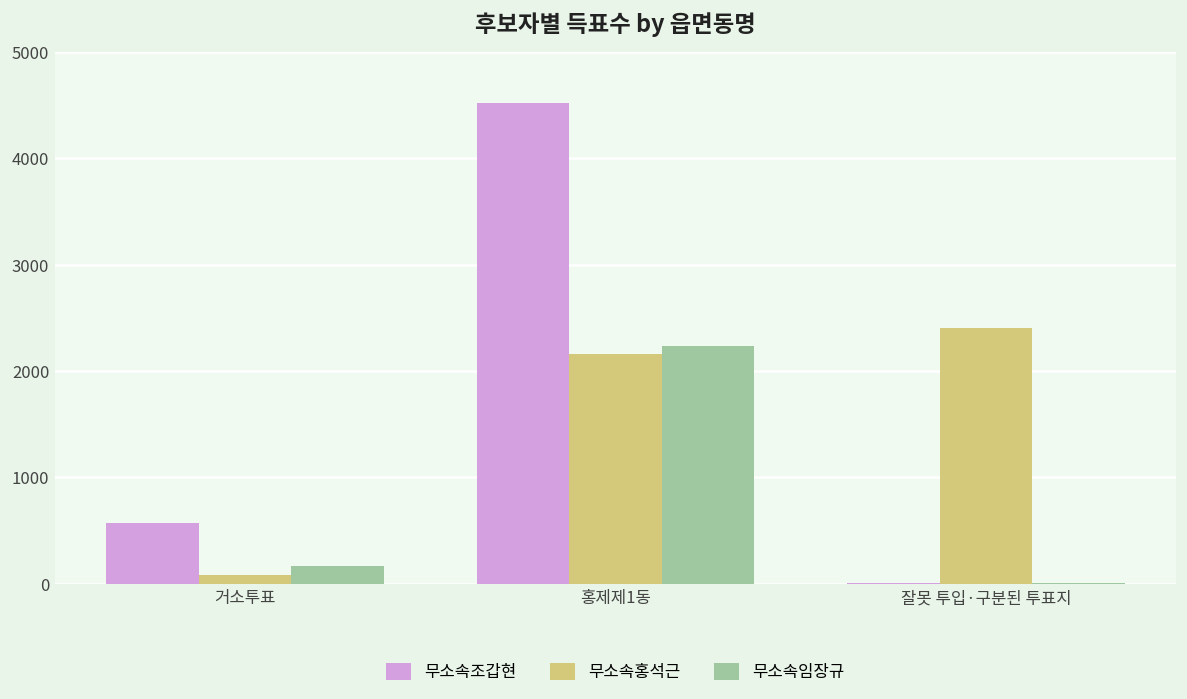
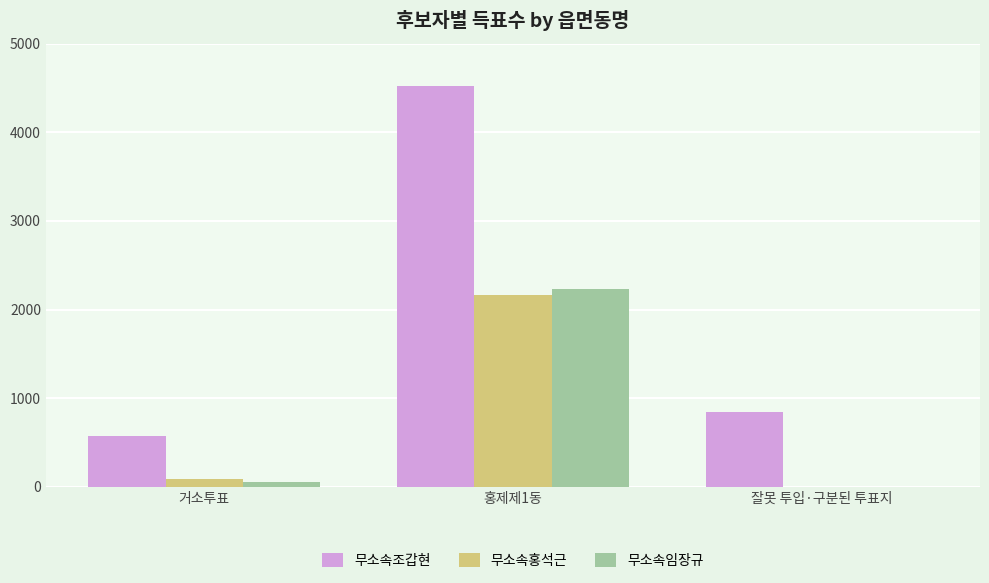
  {
    "무소속조갑현": {
      "거소투표": 600,
      "홍제제1동": 4500,
-     "잘못 투입·구분된 투표지": 0
+     "잘못 투입·구분된 투표지": 800
    },
    "무소속홍석근": {
      "거소투표": 100,
      "홍제제1동": 2200,
-     "잘못 투입·구분된 투표지": 2400
+     "잘못 투입·구분된 투표지": 0
    },
    "무소속임장규": {
-     "거소투표": 200,
+     "거소투표": 100,
      "홍제제1동": 2200
    }
  }
